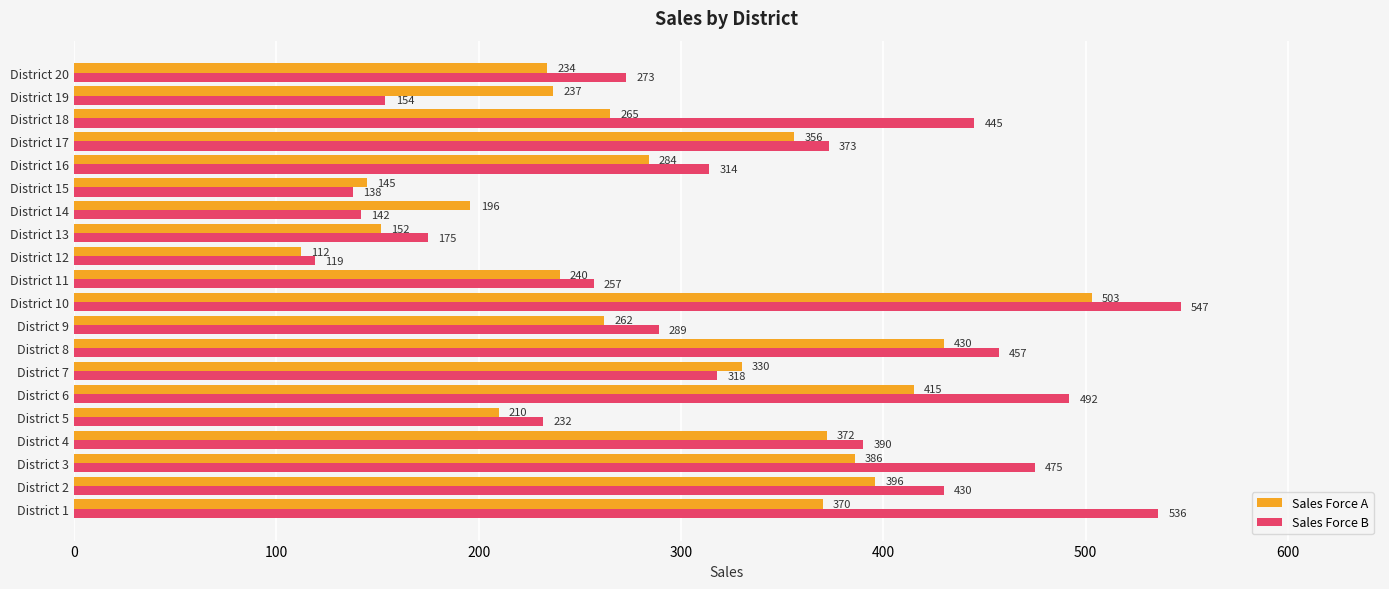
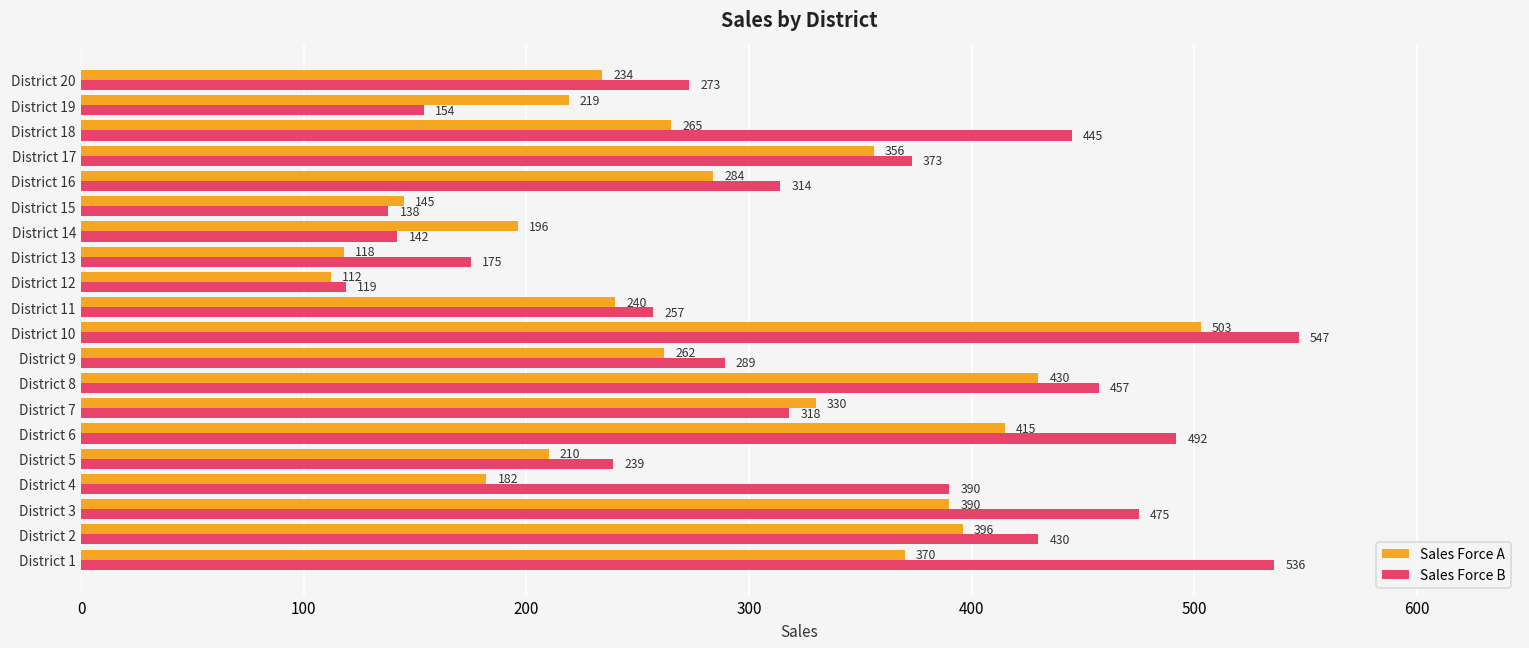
  {
    "Sales Force A": {
      "District 20": 234,
-     "District 19": 237,
+     "District 19": 219,
      "District 18": 265,
      "District 17": 356,
      "District 16": 284,
      "District 15": 145,
      "District 14": 196,
-     "District 13": 152,
+     "District 13": 118,
      "District 12": 112,
      "District 11": 240,
      "District 10": 503,
      "District 9": 262,
      "District 8": 430,
      "District 7": 330,
      "District 6": 415,
      "District 5": 210,
-     "District 4": 372,
-     "District 3": 386,
+     "District 4": 182,
+     "District 3": 390,
      "District 2": 396,
      "District 1": 370
    },
    "Sales Force B": {
      "District 20": 273,
      "District 19": 154,
      "District 18": 445,
      "District 17": 373,
      "District 16": 314,
      "District 15": 138,
      "District 14": 142,
      "District 13": 175,
      "District 12": 119,
      "District 11": 257,
      "District 10": 547,
      "District 9": 289,
      "District 8": 457,
      "District 7": 318,
      "District 6": 492,
-     "District 5": 232,
+     "District 5": 239,
      "District 4": 390,
      "District 3": 475,
      "District 2": 430,
      "District 1": 536
    }
  }
